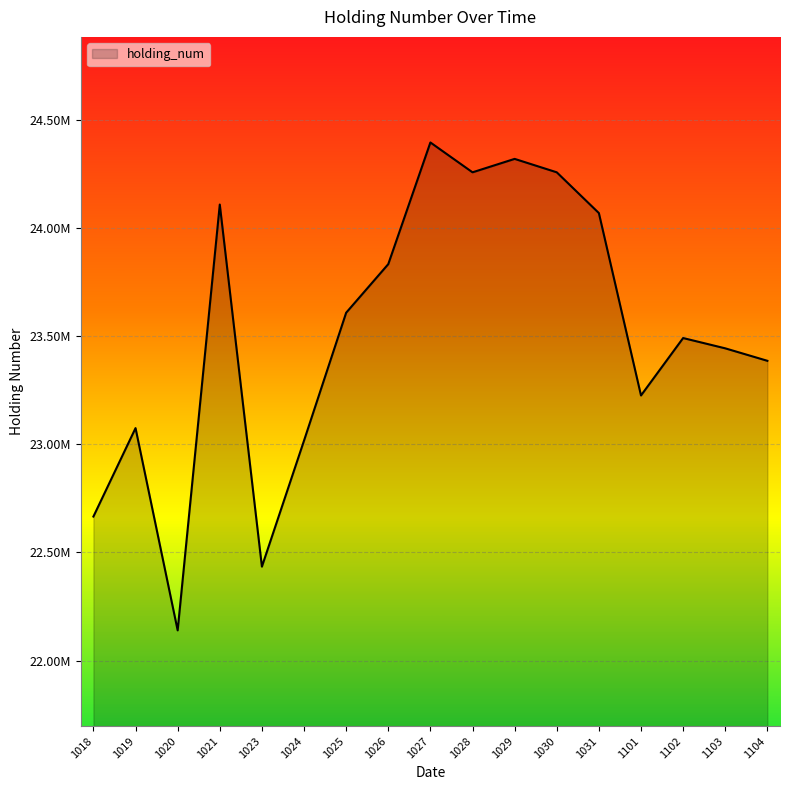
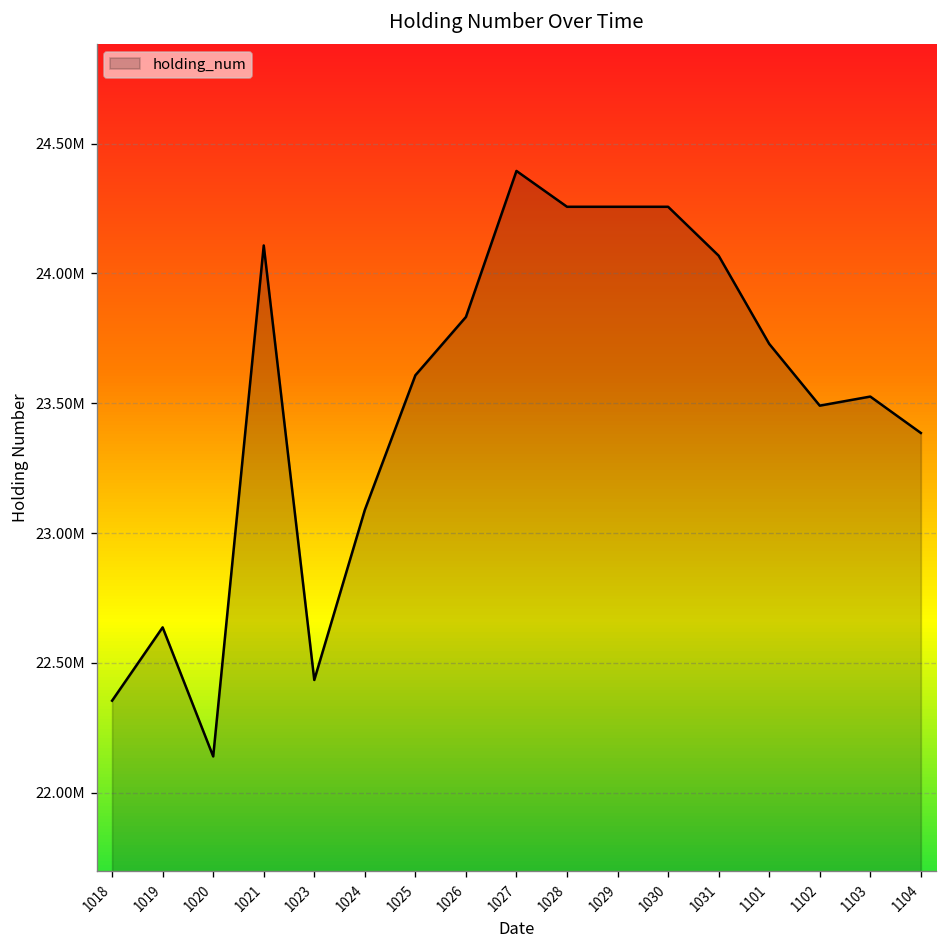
  {
-   "1018": 22670000,
-   "1019": 23070000,
+   "1018": 22350000,
+   "1019": 22640000,
    "1020": 22140000,
    "1021": 24110000,
    "1023": 22430000,
-   "1024": 23020000,
+   "1024": 23090000,
    "1025": 23610000,
    "1026": 23830000,
    "1027": 24400000,
    "1028": 24260000,
-   "1029": 24320000,
+   "1029": 24260000,
    "1030": 24260000,
    "1031": 24070000,
-   "1101": 23230000,
+   "1101": 23730000,
    "1102": 23490000,
-   "1103": 23440000,
+   "1103": 23530000,
    "1104": 23390000
  }
